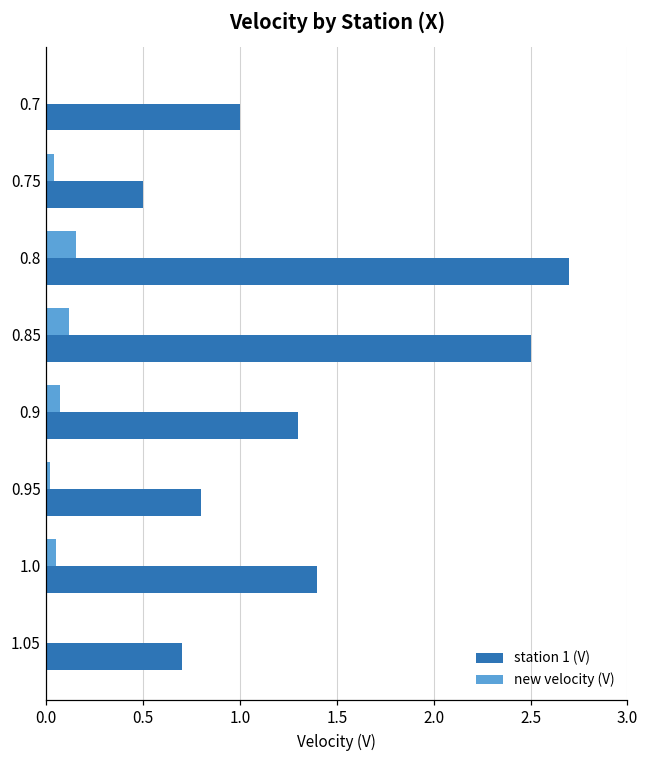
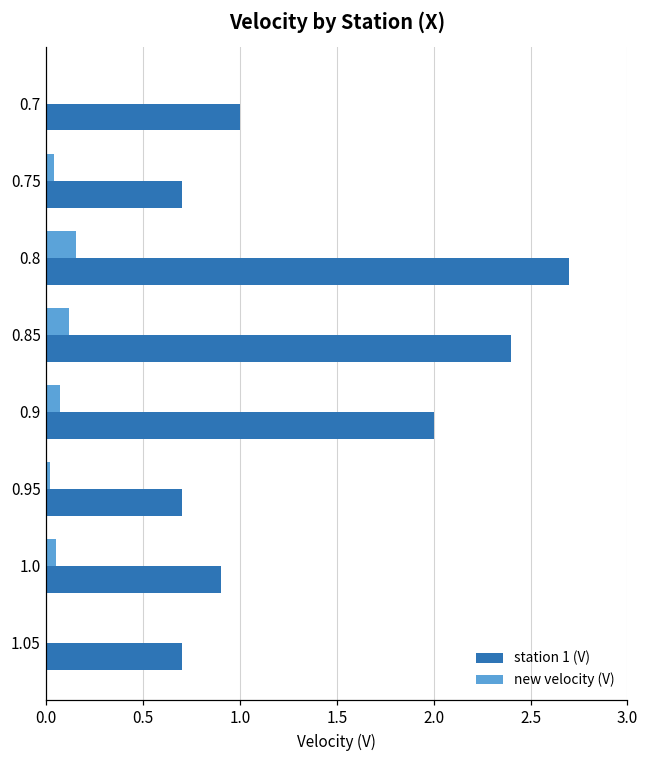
  {
    "station 1 (V)": {
      "0.7": 1.0,
-     "0.75": 0.5,
+     "0.75": 0.7,
      "0.8": 2.7,
-     "0.85": 2.5,
-     "0.9": 1.3,
-     "0.95": 0.8,
-     "1.0": 1.4,
+     "0.85": 2.4,
+     "0.9": 2.0,
+     "0.95": 0.7,
+     "1.0": 0.9,
      "1.05": 0.7
    },
    "new velocity (V)": {
      "0.7": 0.0,
      "0.75": 0.04,
      "0.8": 0.15,
      "0.85": 0.12,
      "0.9": 0.07,
      "0.95": 0.02,
      "1.0": 0.05,
      "1.05": 0.0
    }
  }
